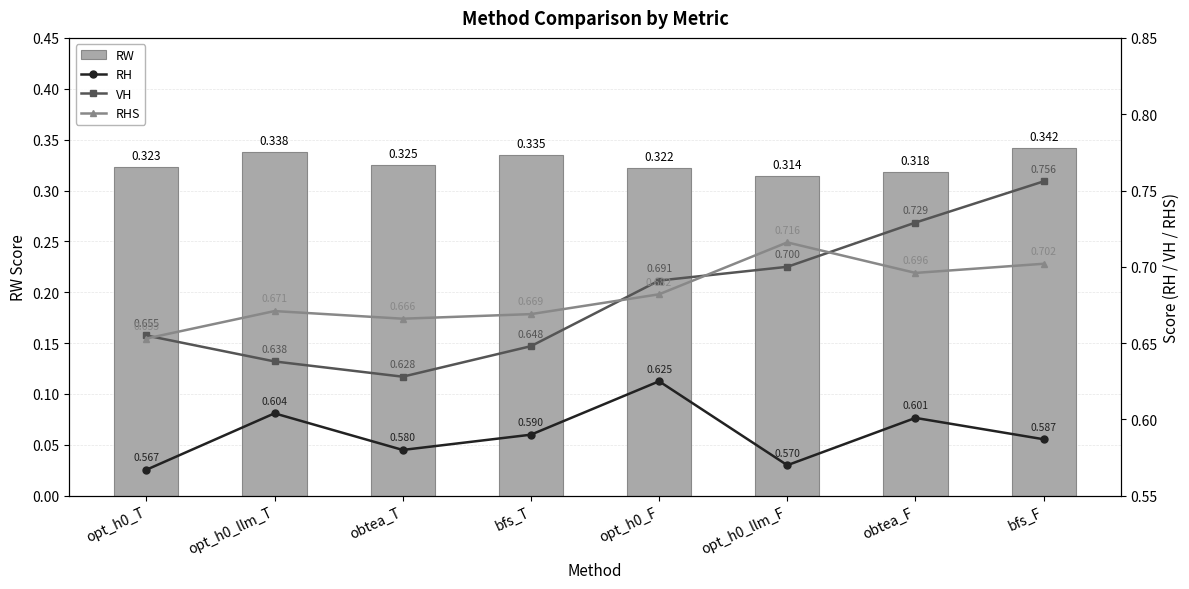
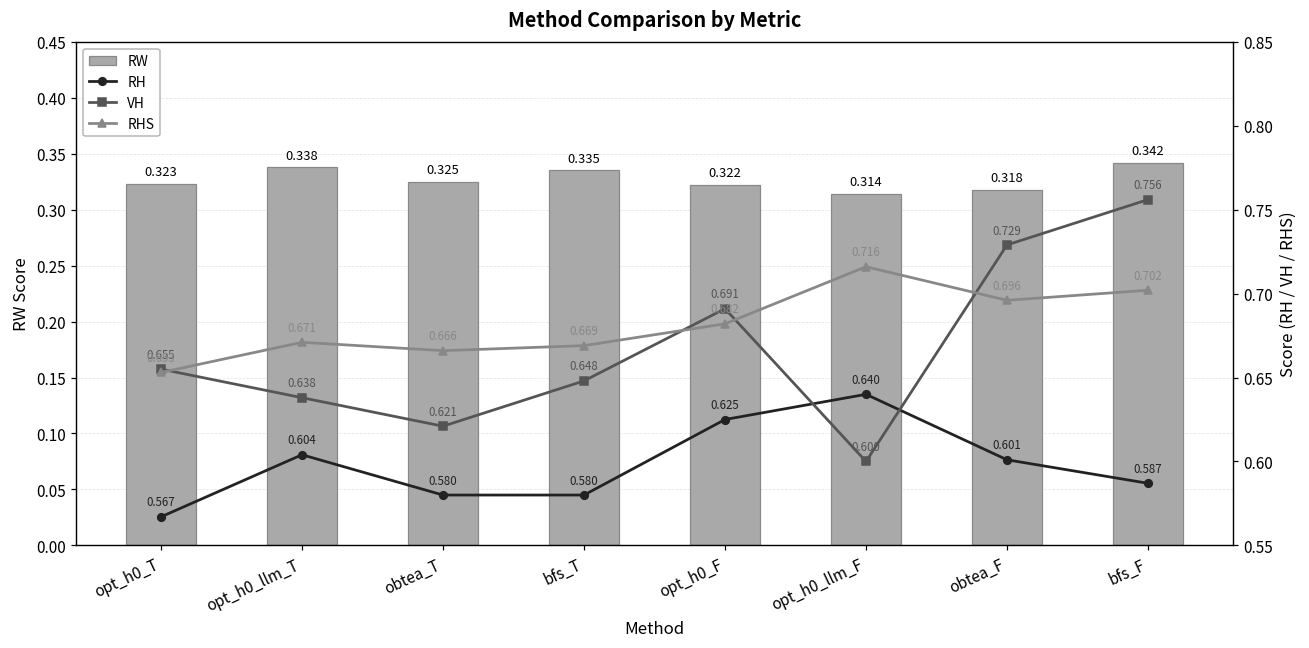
  {
    "RH": {
      "opt_h0_T": 0.567,
      "opt_h0_llm_T": 0.604,
      "obtea_T": 0.580,
-     "bfs_T": 0.590,
+     "bfs_T": 0.580,
      "opt_h0_F": 0.625,
-     "opt_h0_llm_F": 0.570,
+     "opt_h0_llm_F": 0.640,
      "obtea_F": 0.601,
      "bfs_F": 0.587
    },
    "VH": {
      "opt_h0_T": 0.655,
      "opt_h0_llm_T": 0.638,
-     "obtea_T": 0.628,
+     "obtea_T": 0.621,
      "bfs_T": 0.648,
      "opt_h0_F": 0.691,
-     "opt_h0_llm_F": 0.700,
+     "opt_h0_llm_F": 0.600,
      "obtea_F": 0.729,
      "bfs_F": 0.756
    }
  }
